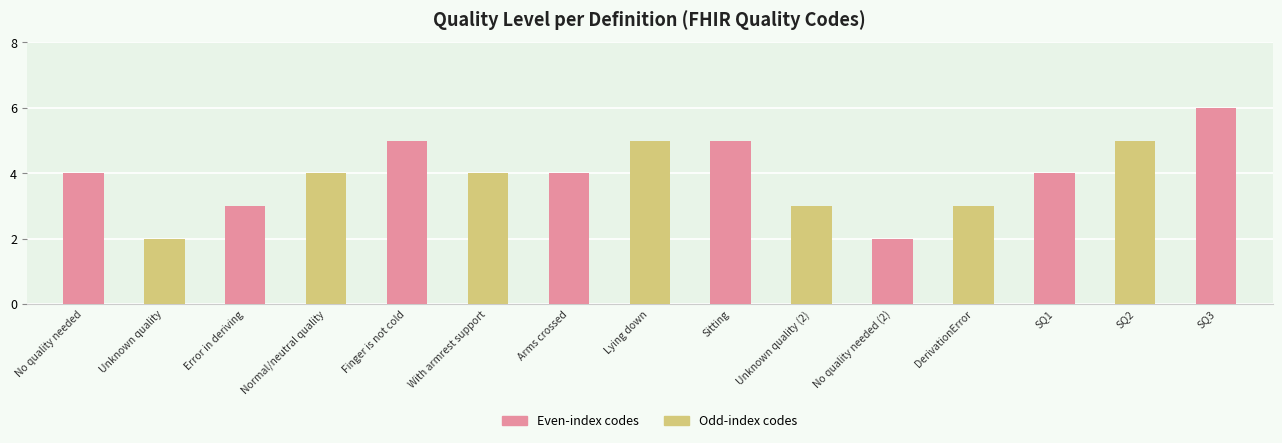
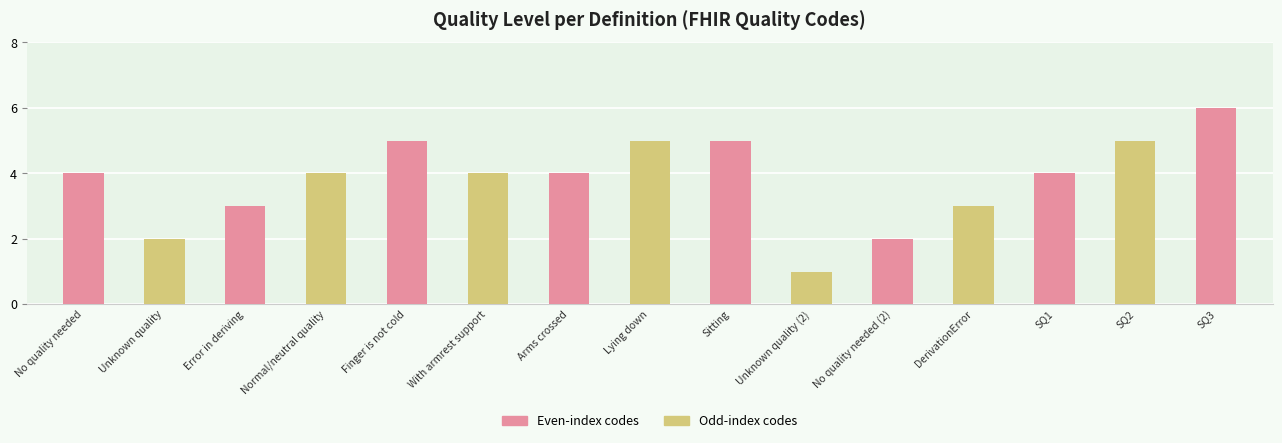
  {
    "No quality needed": 4,
    "Unknown quality": 2,
    "Error in deriving": 3,
    "Normal/neutral quality": 4,
    "Finger is not cold": 5,
    "With armrest support": 4,
    "Arms crossed": 4,
    "Lying down": 5,
    "Sitting": 5,
-   "Unknown quality (2)": 3,
+   "Unknown quality (2)": 1,
    "No quality needed (2)": 2,
    "DerivationError": 3,
    "SQ1": 4,
    "SQ2": 5,
    "SQ3": 6
  }
